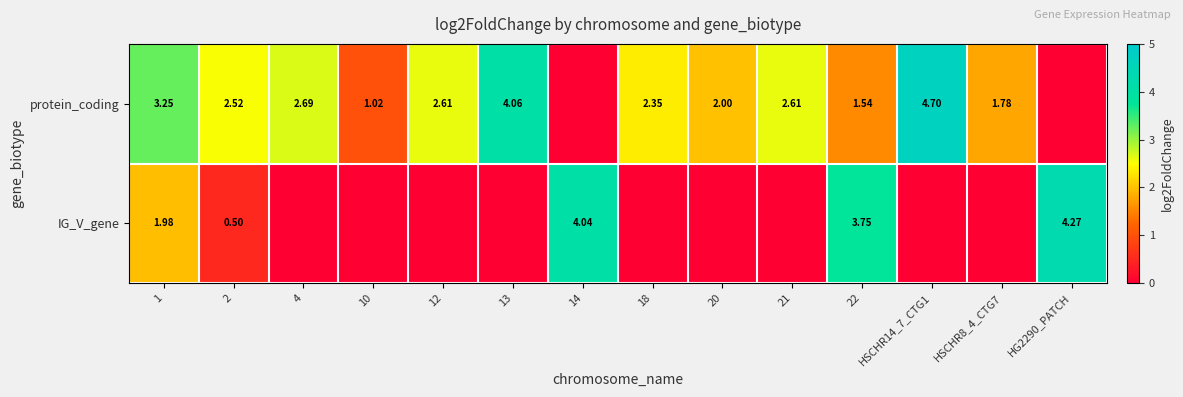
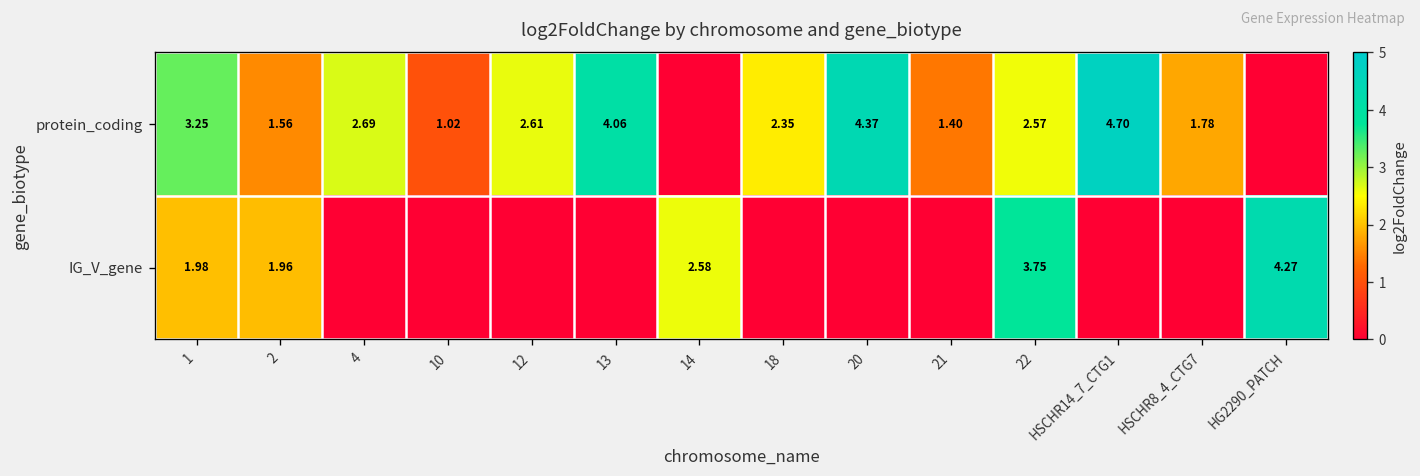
  {
    "protein_coding": {
      "1": 3.25,
-     "2": 2.52,
+     "2": 1.56,
      "4": 2.69,
      "10": 1.02,
      "12": 2.61,
      "13": 4.06,
      "18": 2.35,
-     "20": 2.00,
-     "21": 2.61,
-     "22": 1.54,
+     "20": 4.37,
+     "21": 1.40,
+     "22": 2.57,
      "HSCHR14_7_CTG1": 4.70,
      "HSCHR8_4_CTG7": 1.78
    },
    "IG_V_gene": {
      "1": 1.98,
-     "2": 0.50,
-     "14": 4.04,
+     "2": 1.96,
+     "14": 2.58,
      "22": 3.75,
      "HG2290_PATCH": 4.27
    }
  }
